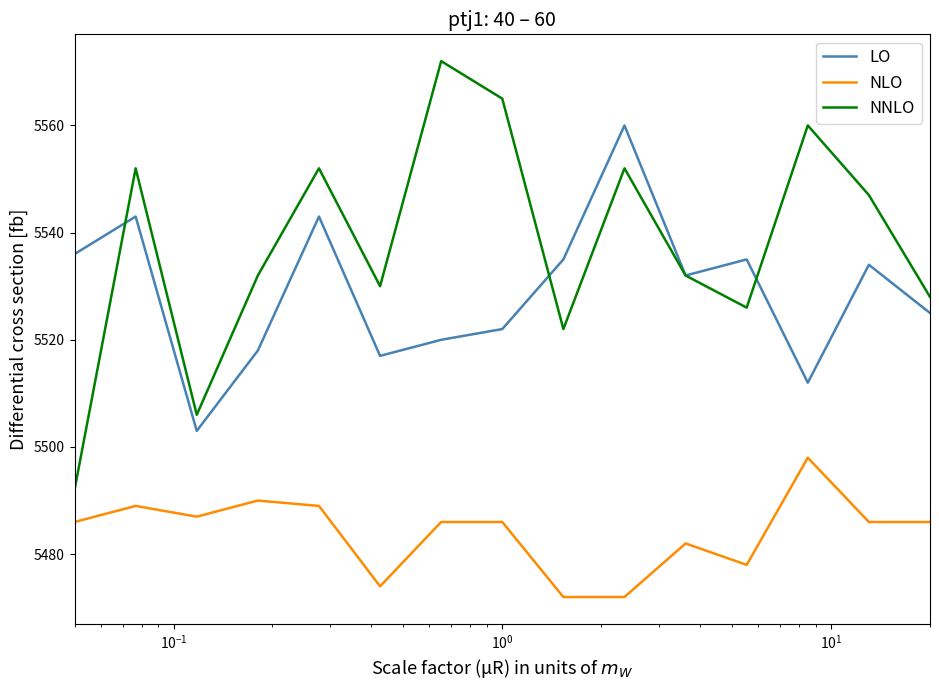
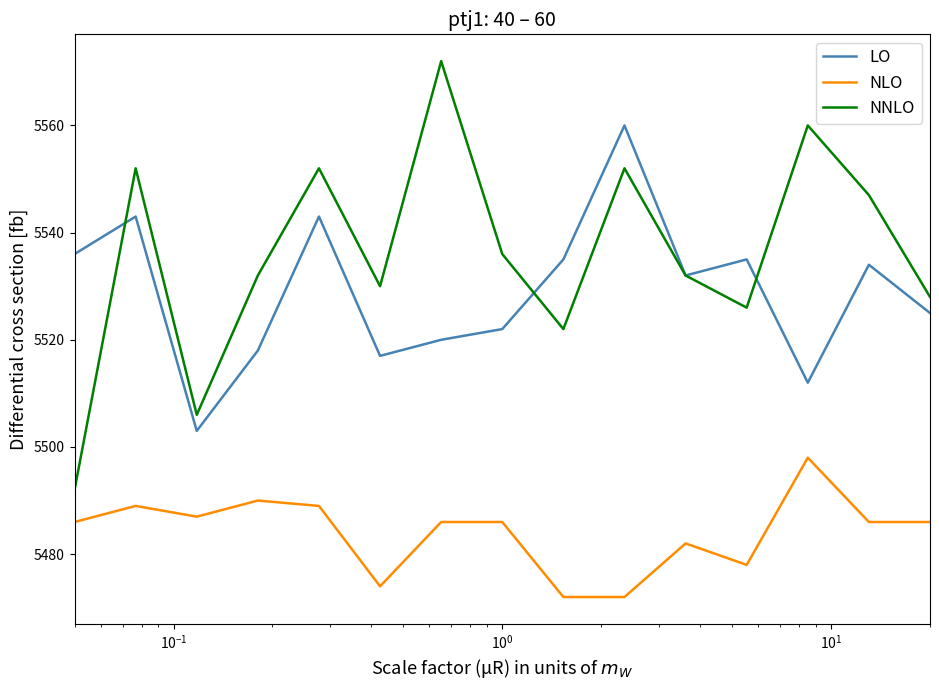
  {
    "LO": {
      "10^0": 5522
    },
    "NLO": {
      "10^0": 5486
    },
    "NNLO": {
-     "10^0": 5565
+     "10^0": 5536
    }
  }
